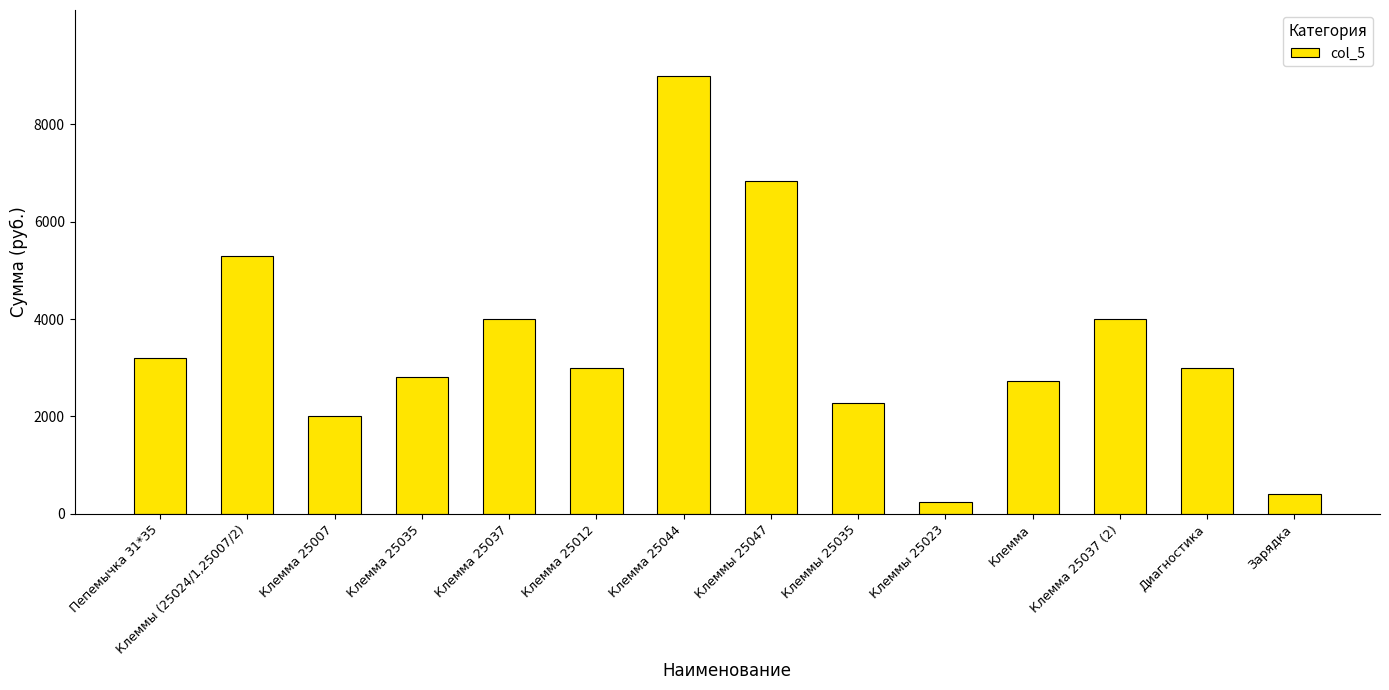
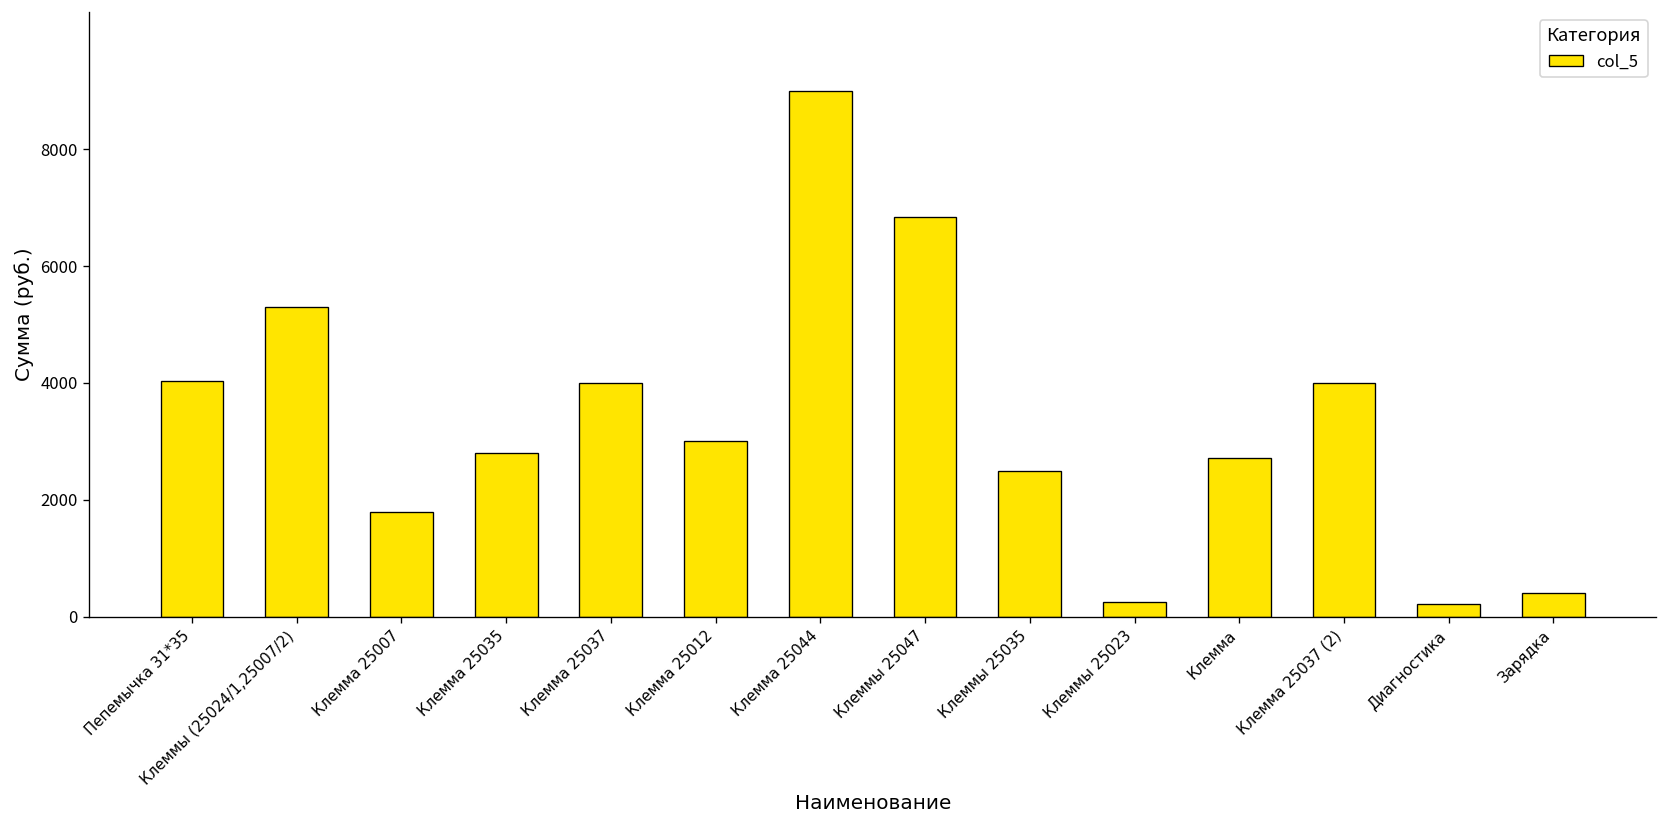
  {
-   "Пепемычка 31*35": 3200,
+   "Пепемычка 31*35": 4000,
    "Клеммы (25024/1,25007/2)": 5300,
-   "Клемма 25007": 2000,
+   "Клемма 25007": 1800,
    "Клемма 25035": 2800,
    "Клемма 25037": 4000,
    "Клемма 25012": 3000,
    "Клемма 25044": 9000,
    "Клеммы 25047": 6800,
-   "Клеммы 25035": 2300,
+   "Клеммы 25035": 2500,
    "Клеммы 25023": 200,
    "Клемма": 2700,
    "Клемма 25037 (2)": 4000,
-   "Диагностика": 3000,
+   "Диагностика": 200,
    "Зарядка": 400
  }
